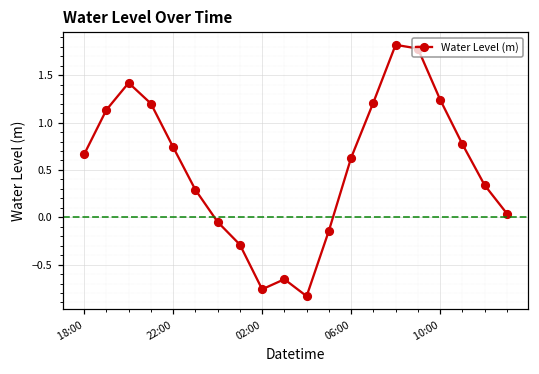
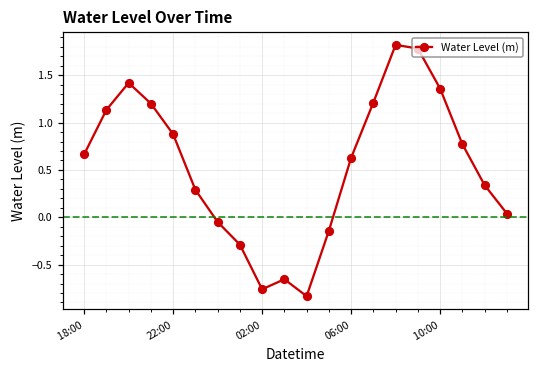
  {
    "18:00": 0.7,
-   "22:00": 0.7,
+   "22:00": 0.9,
    "02:00": -0.8,
    "06:00": 0.6,
-   "10:00": 1.2
+   "10:00": 1.4
  }
